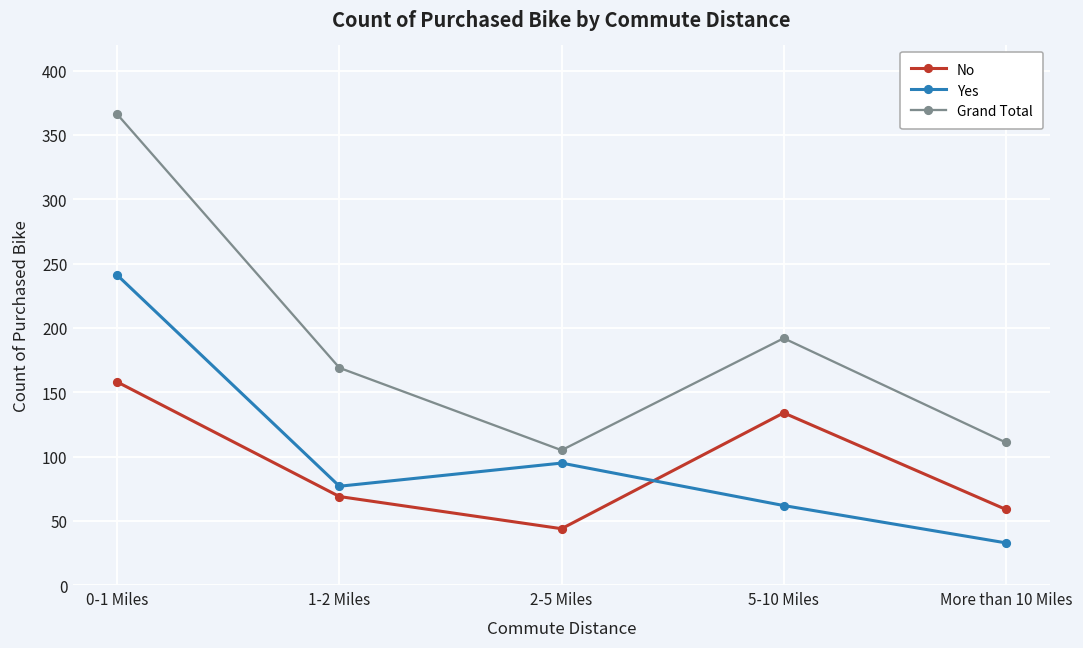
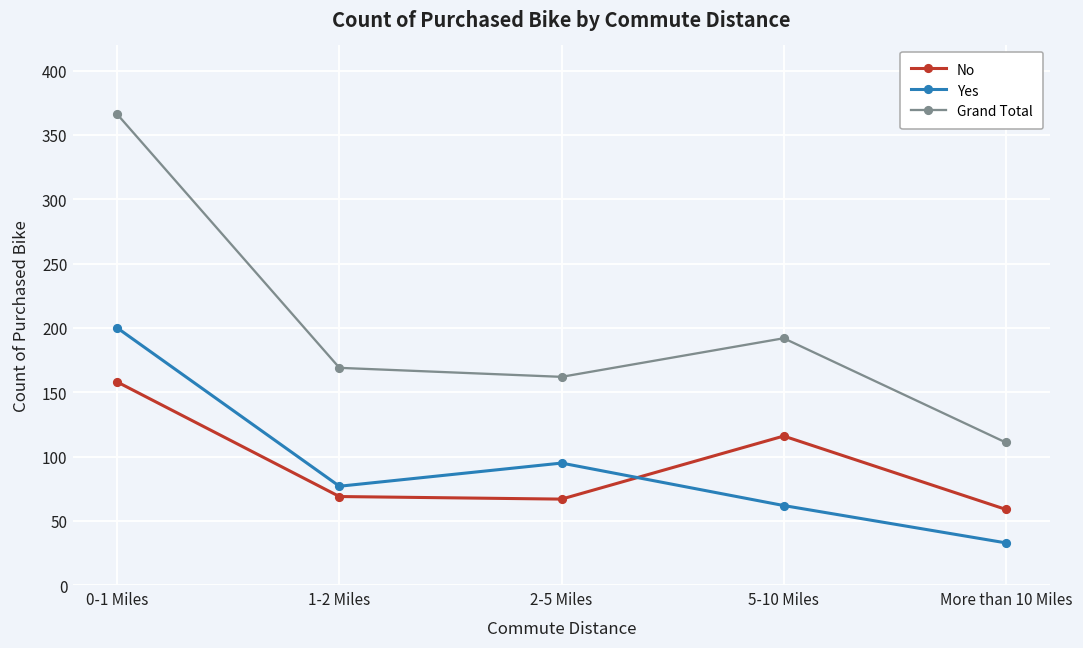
  {
    "No": {
      "0-1 Miles": 158,
      "1-2 Miles": 69,
-     "2-5 Miles": 44,
-     "5-10 Miles": 134,
+     "2-5 Miles": 67,
+     "5-10 Miles": 116,
      "More than 10 Miles": 59
    },
    "Yes": {
-     "0-1 Miles": 241,
+     "0-1 Miles": 200,
      "1-2 Miles": 77,
      "2-5 Miles": 95,
      "5-10 Miles": 62,
      "More than 10 Miles": 33
    },
    "Grand Total": {
      "0-1 Miles": 366,
      "1-2 Miles": 169,
-     "2-5 Miles": 105,
+     "2-5 Miles": 162,
      "5-10 Miles": 192,
      "More than 10 Miles": 111
    }
  }
